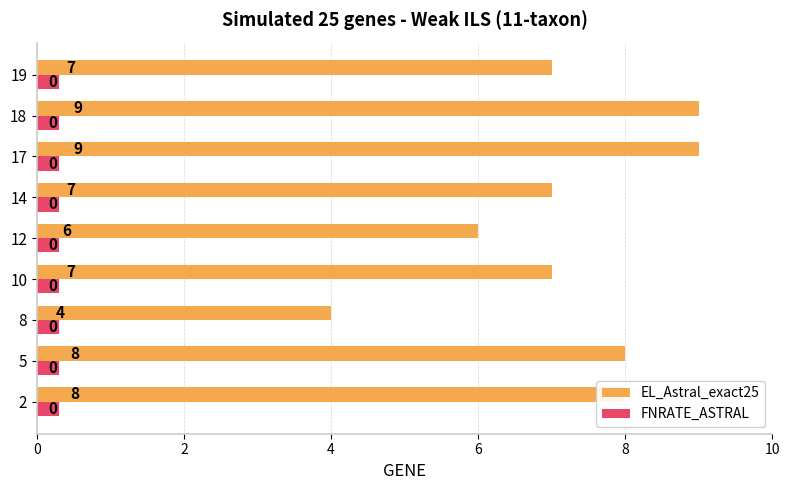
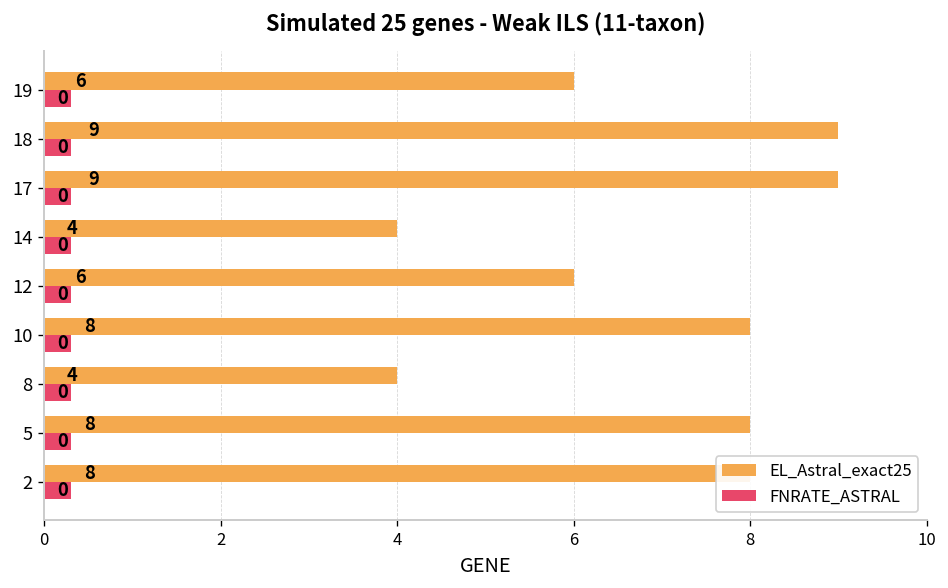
  {
    "EL_Astral_exact25": {
-     "19": 7,
+     "19": 6,
      "18": 9,
      "17": 9,
-     "14": 7,
+     "14": 4,
      "12": 6,
-     "10": 7,
+     "10": 8,
      "8": 4,
      "5": 8
    },
    "FNRATE_ASTRAL": {
      "19": 0,
      "18": 0,
      "17": 0,
      "14": 0,
      "12": 0,
      "10": 0,
      "8": 0,
      "5": 0,
      "2": 0
    }
  }
